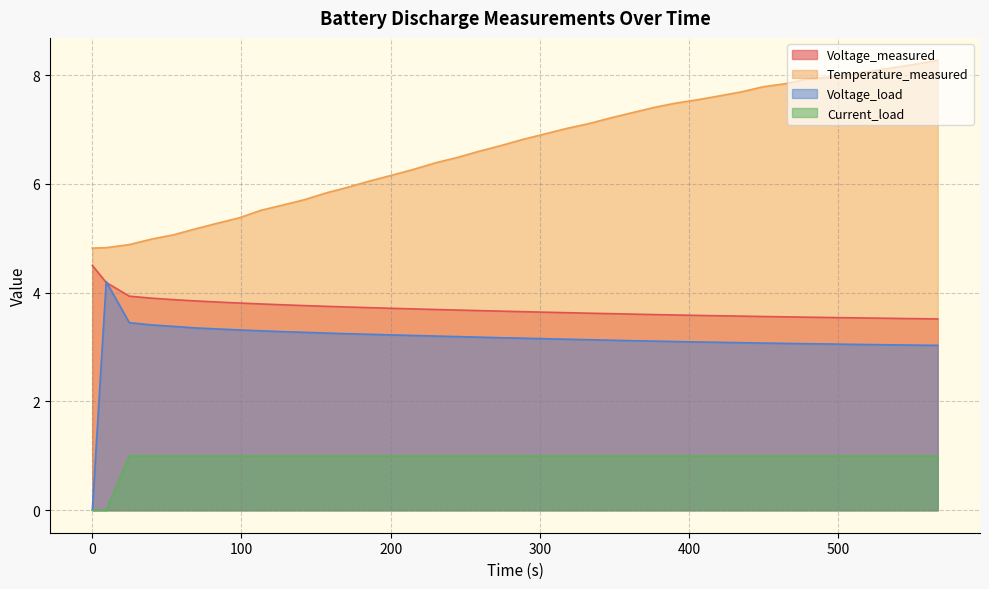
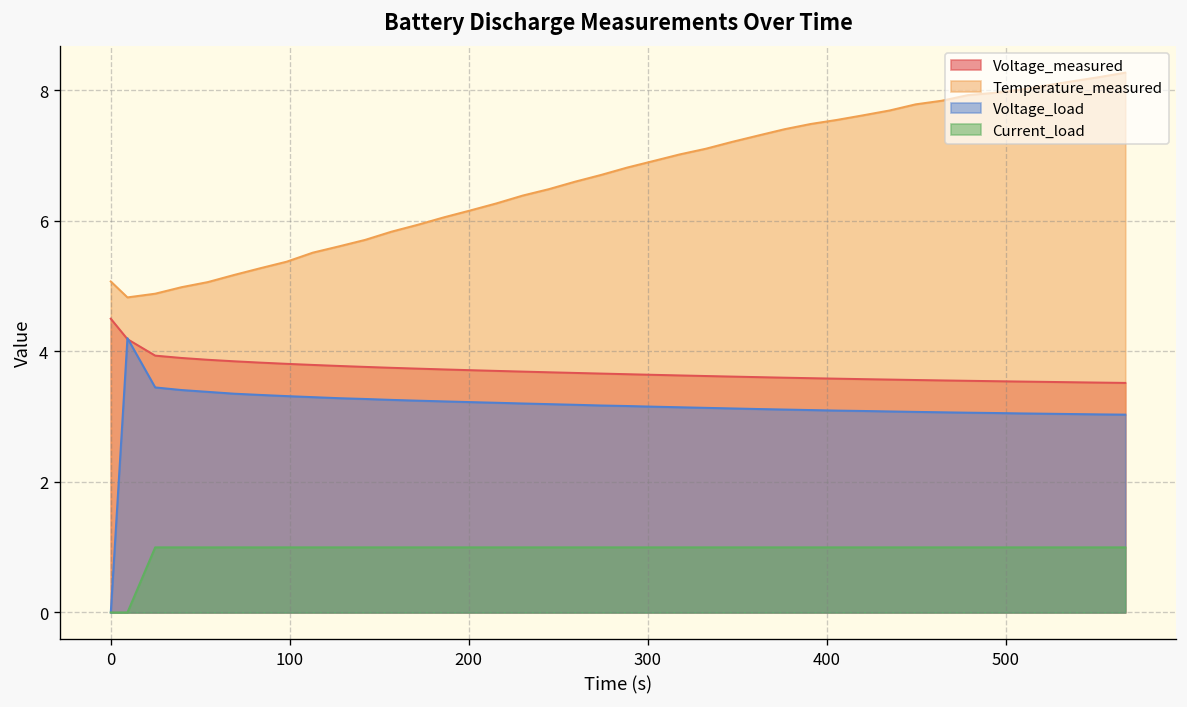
  {
    "Voltage_measured": {
      "0": 4.5
    },
    "Temperature_measured": {
-     "0": 4.8
+     "0": 5.1
    }
  }
